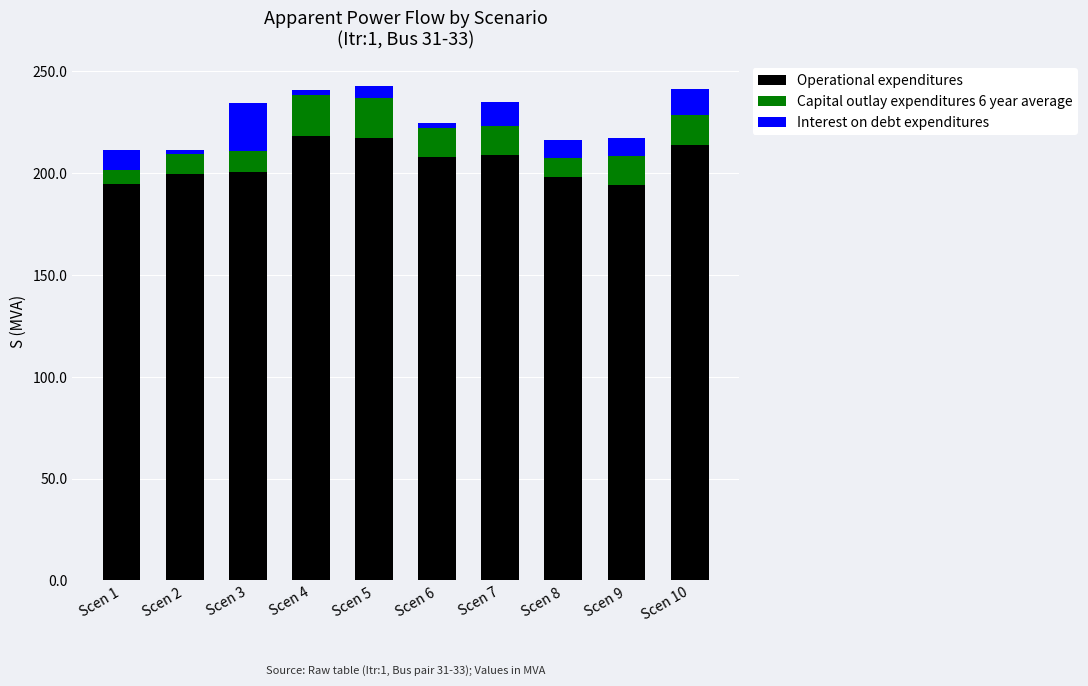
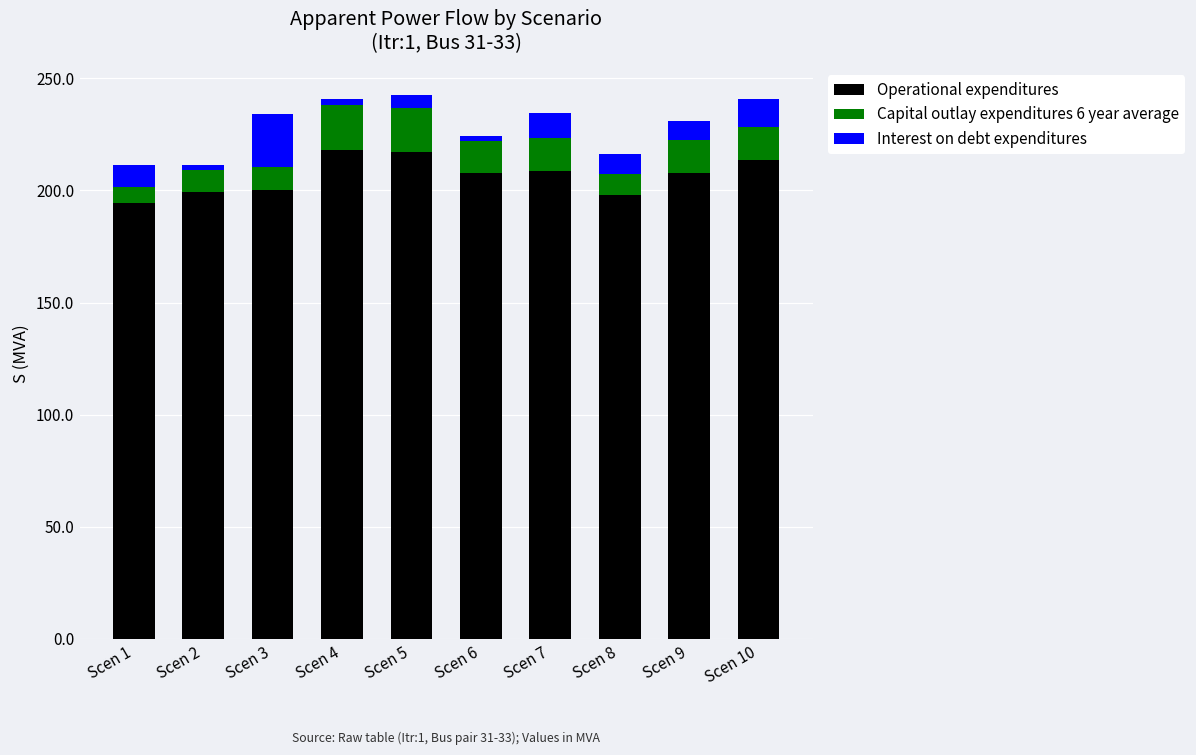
  {
    "Operational expenditures": {
      "Scen 1": 194,
      "Scen 2": 199,
      "Scen 3": 200,
      "Scen 4": 218,
      "Scen 5": 217,
      "Scen 6": 208,
      "Scen 7": 209,
      "Scen 8": 198,
-     "Scen 9": 194,
+     "Scen 9": 208,
      "Scen 10": 214
    },
    "Capital outlay expenditures 6 year average": {
      "Scen 1": 7,
      "Scen 2": 10,
      "Scen 3": 10,
      "Scen 4": 20,
      "Scen 5": 20,
      "Scen 6": 14,
      "Scen 7": 15,
      "Scen 8": 9,
      "Scen 9": 14,
      "Scen 10": 15
    },
    "Interest on debt expenditures": {
      "Scen 1": 10,
      "Scen 2": 2,
      "Scen 3": 24,
      "Scen 4": 3,
      "Scen 5": 6,
      "Scen 6": 2,
      "Scen 7": 12,
      "Scen 8": 9,
      "Scen 9": 9,
      "Scen 10": 13
    }
  }
